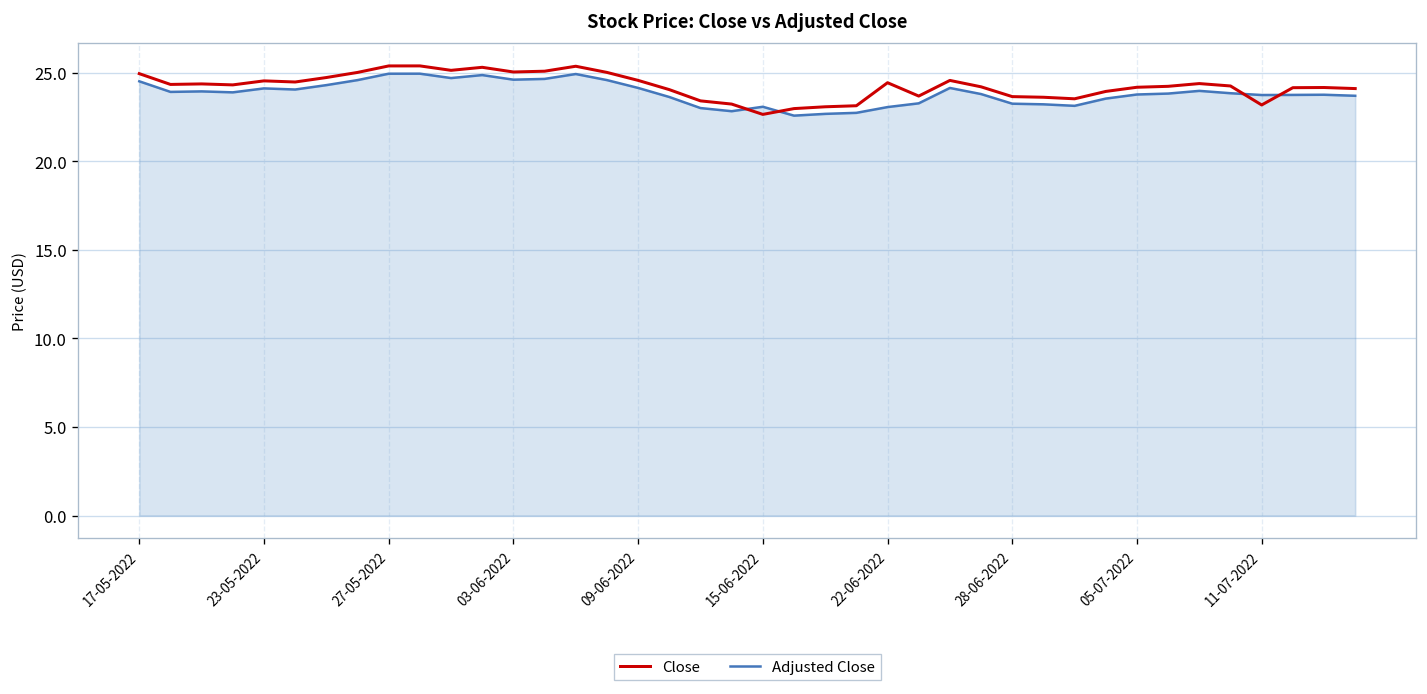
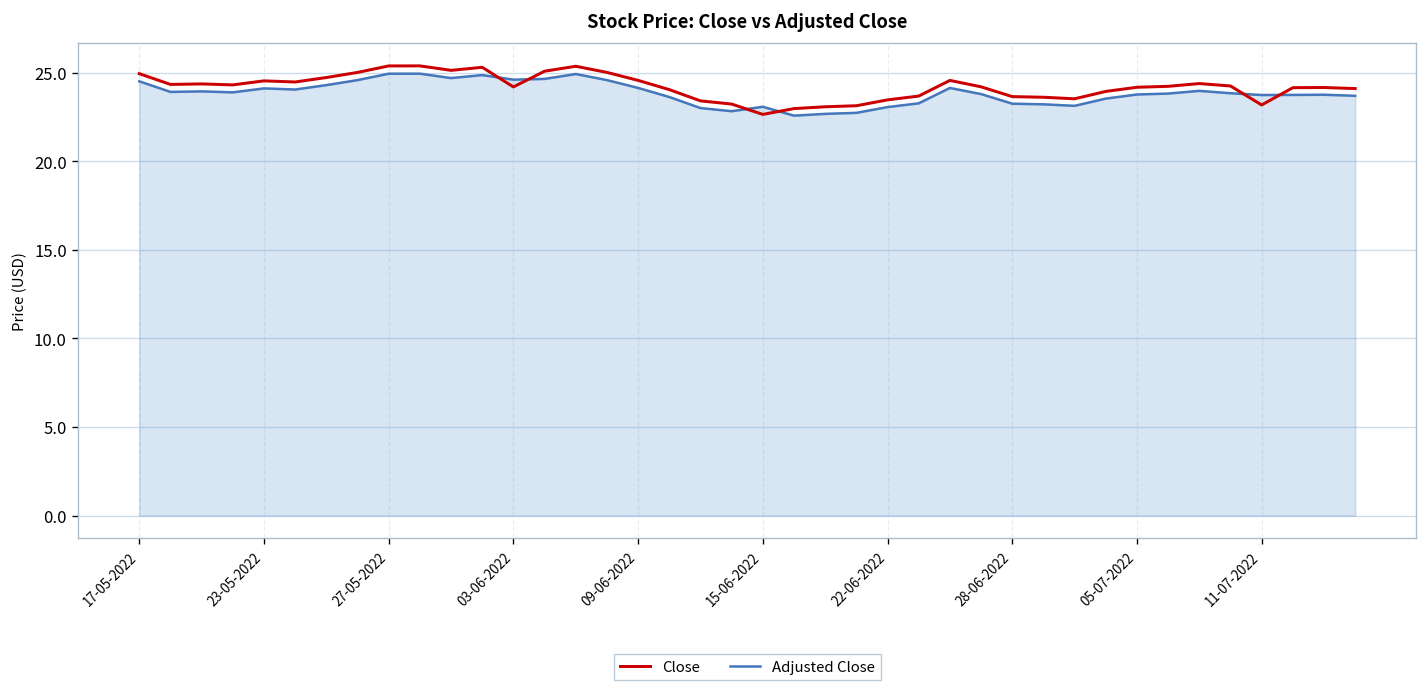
  {
    "Close": {
      "17-05-2022": 24.9,
      "23-05-2022": 24.5,
      "27-05-2022": 25.4,
-     "03-06-2022": 25.0,
+     "03-06-2022": 24.2,
      "09-06-2022": 24.6,
      "15-06-2022": 22.6,
-     "22-06-2022": 24.4,
+     "22-06-2022": 23.5,
      "28-06-2022": 23.6,
      "05-07-2022": 24.2,
      "11-07-2022": 23.2
    },
    "Adjusted Close": {
      "17-05-2022": 24.5,
      "23-05-2022": 24.1,
      "27-05-2022": 24.9,
      "03-06-2022": 24.6,
      "09-06-2022": 24.1,
      "15-06-2022": 23.1,
      "22-06-2022": 23.1,
      "28-06-2022": 23.2,
      "05-07-2022": 23.8,
      "11-07-2022": 23.7
    }
  }
